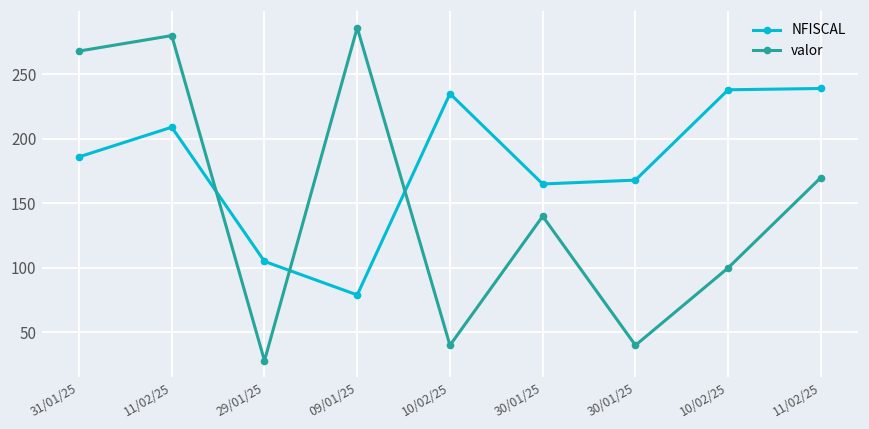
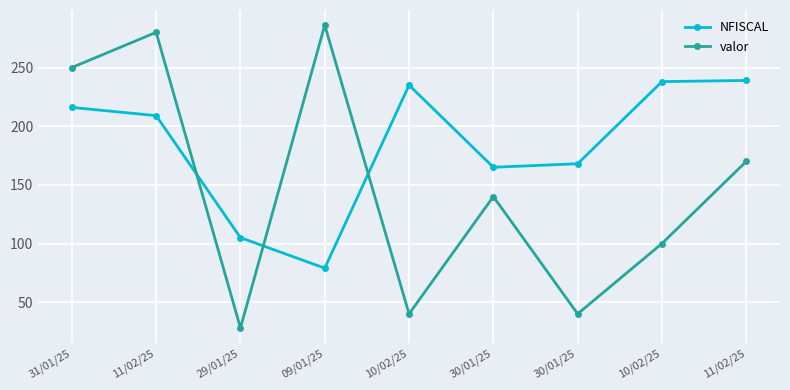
  {
    "NFISCAL": {
-     "31/01/25": 186,
+     "31/01/25": 216,
      "29/01/25": 105,
      "09/01/25": 79
    },
    "valor": {
-     "31/01/25": 268,
+     "31/01/25": 250,
      "29/01/25": 28,
      "09/01/25": 286
    }
  }
